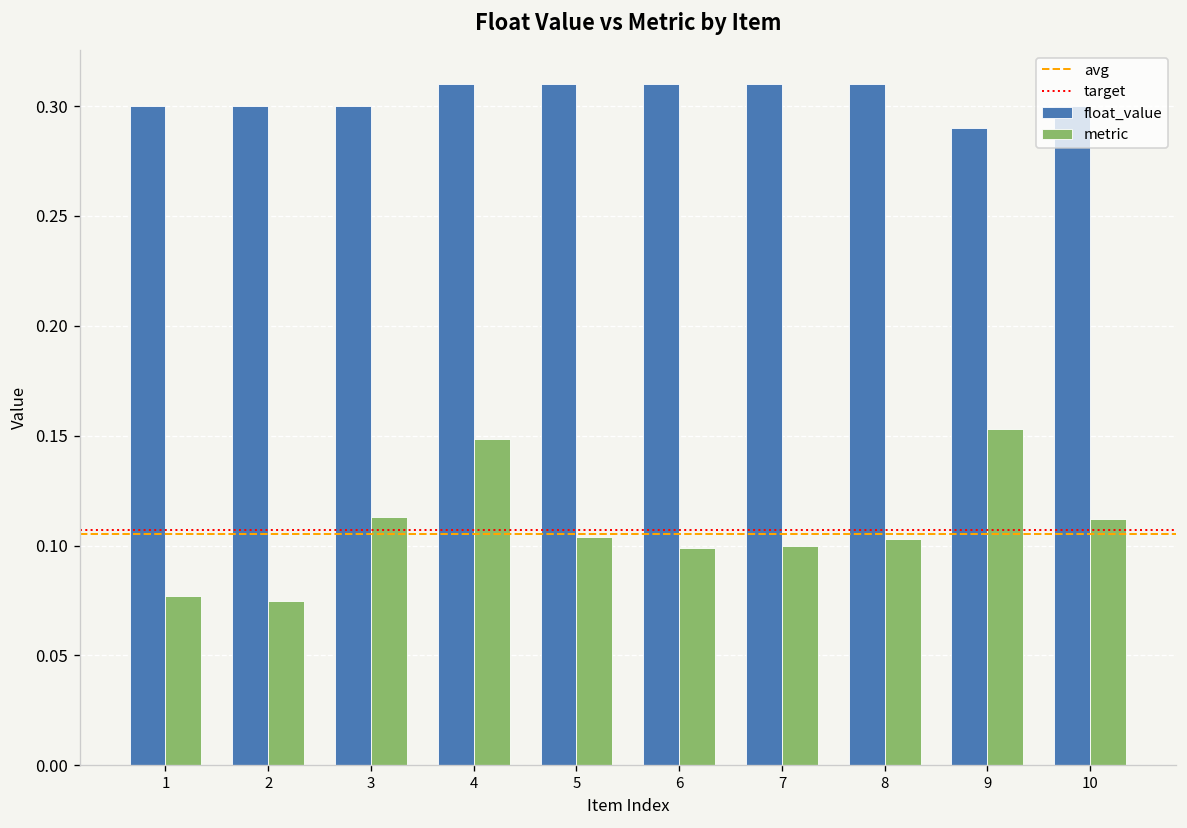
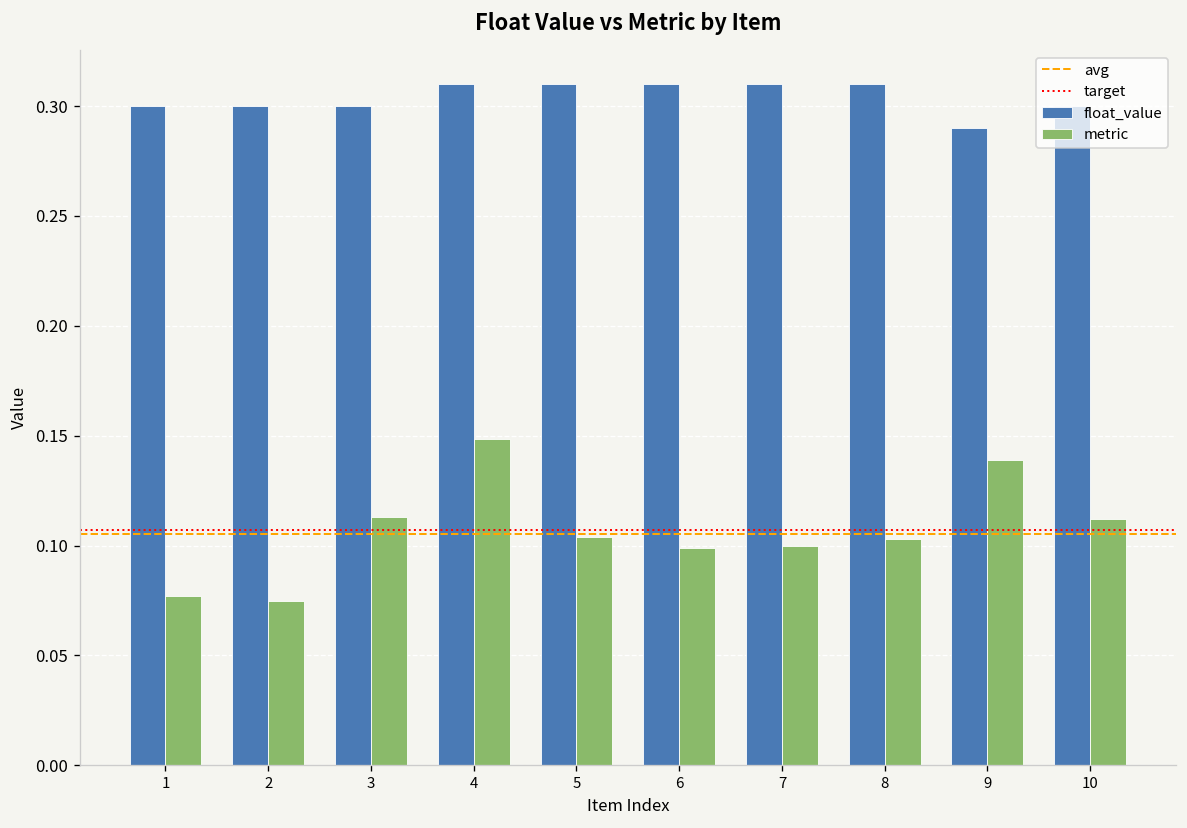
  {
    "float_value": {
      "1": 0.300,
      "2": 0.300,
      "3": 0.300,
      "4": 0.310,
      "5": 0.310,
      "6": 0.310,
      "7": 0.310,
      "8": 0.310,
      "9": 0.290
    },
    "metric": {
      "1": 0.077,
      "2": 0.075,
      "3": 0.113,
      "4": 0.149,
      "5": 0.104,
      "6": 0.099,
      "7": 0.100,
      "8": 0.103,
-     "9": 0.153,
+     "9": 0.139,
      "10": 0.112
    }
  }
